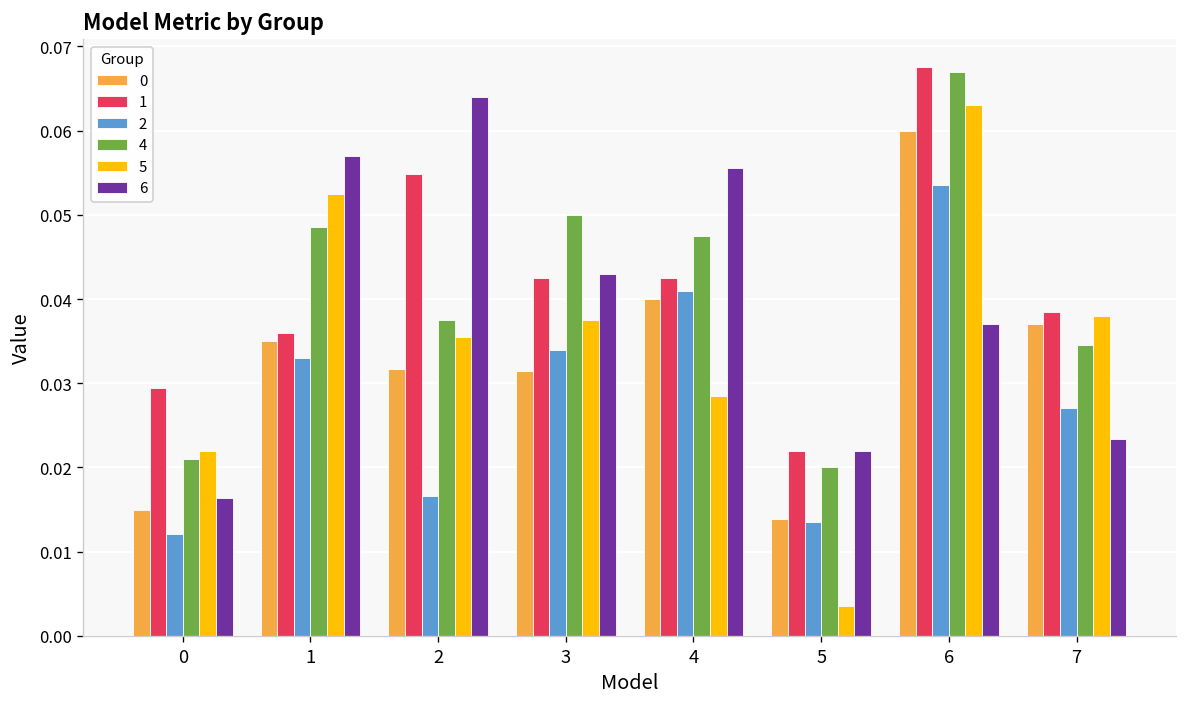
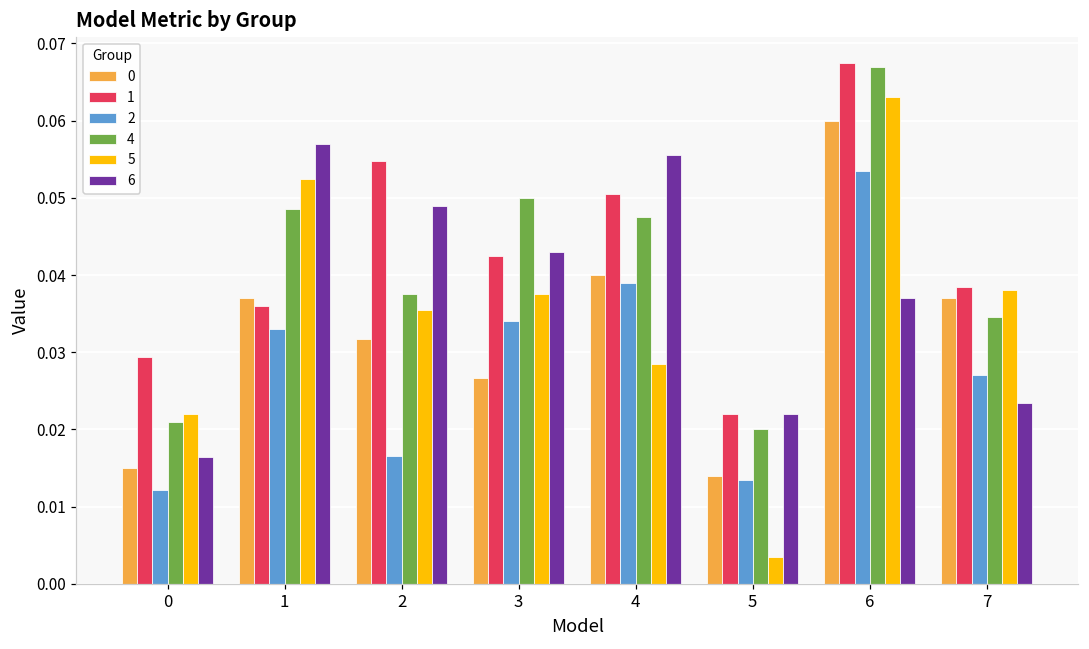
  {
    "0": {
      "0": 0.015,
-     "1": 0.035,
+     "1": 0.037,
      "2": 0.032,
-     "3": 0.032,
+     "3": 0.027,
      "4": 0.040,
      "5": 0.014,
      "6": 0.060,
      "7": 0.037
    },
    "1": {
      "0": 0.029,
      "1": 0.036,
      "2": 0.055,
      "3": 0.043,
-     "4": 0.043,
+     "4": 0.051,
      "5": 0.022,
      "6": 0.068,
      "7": 0.039
    },
    "2": {
      "0": 0.012,
      "1": 0.033,
      "2": 0.017,
      "3": 0.034,
-     "4": 0.041,
+     "4": 0.039,
      "5": 0.014,
      "6": 0.054,
      "7": 0.027
    },
    "4": {
      "0": 0.021,
      "1": 0.049,
      "2": 0.038,
      "3": 0.050,
      "4": 0.048,
      "5": 0.020,
      "6": 0.067,
      "7": 0.035
    },
    "5": {
      "0": 0.022,
      "1": 0.053,
      "2": 0.036,
      "3": 0.038,
      "4": 0.029,
      "5": 0.004,
      "6": 0.063,
      "7": 0.038
    },
    "6": {
      "0": 0.016,
      "1": 0.057,
-     "2": 0.064,
+     "2": 0.049,
      "3": 0.043,
      "4": 0.056,
      "5": 0.022,
      "6": 0.037,
      "7": 0.023
    }
  }
